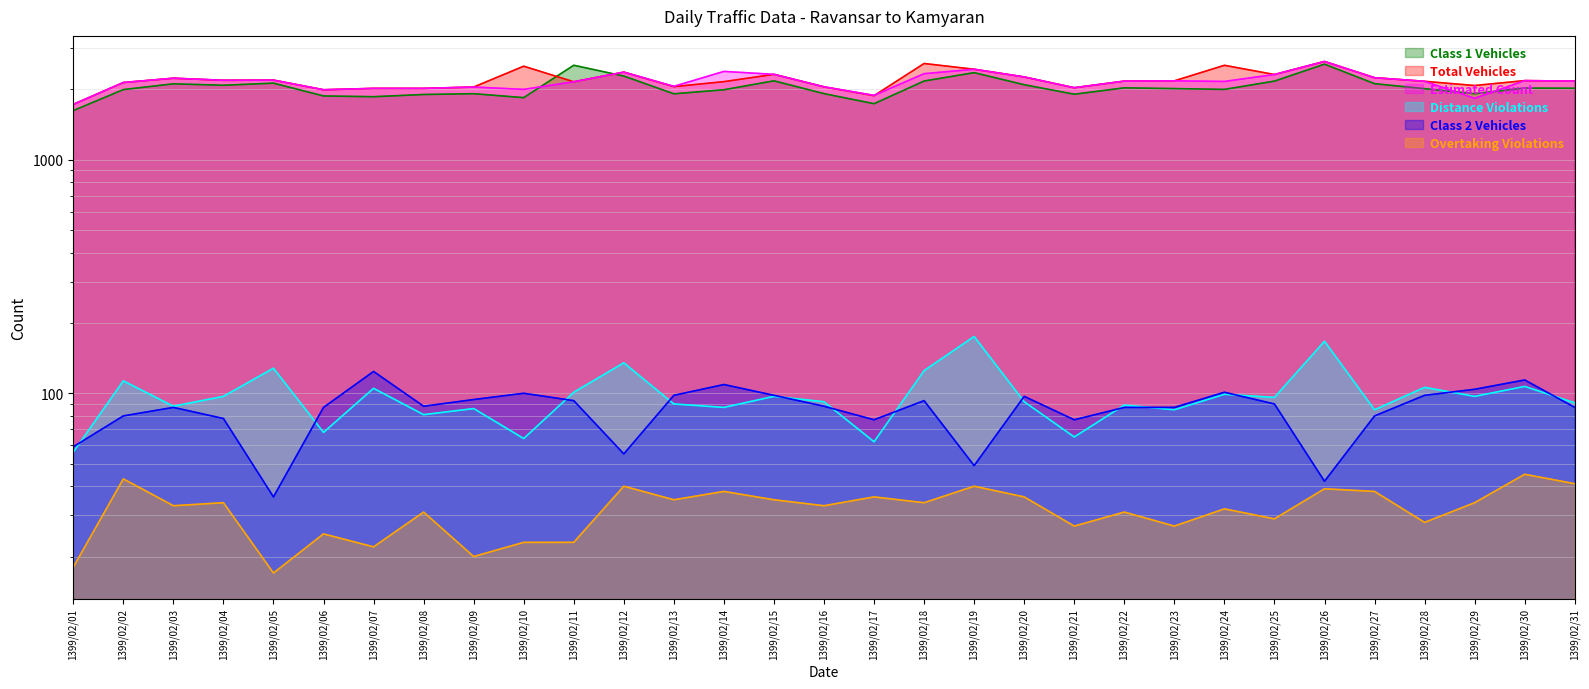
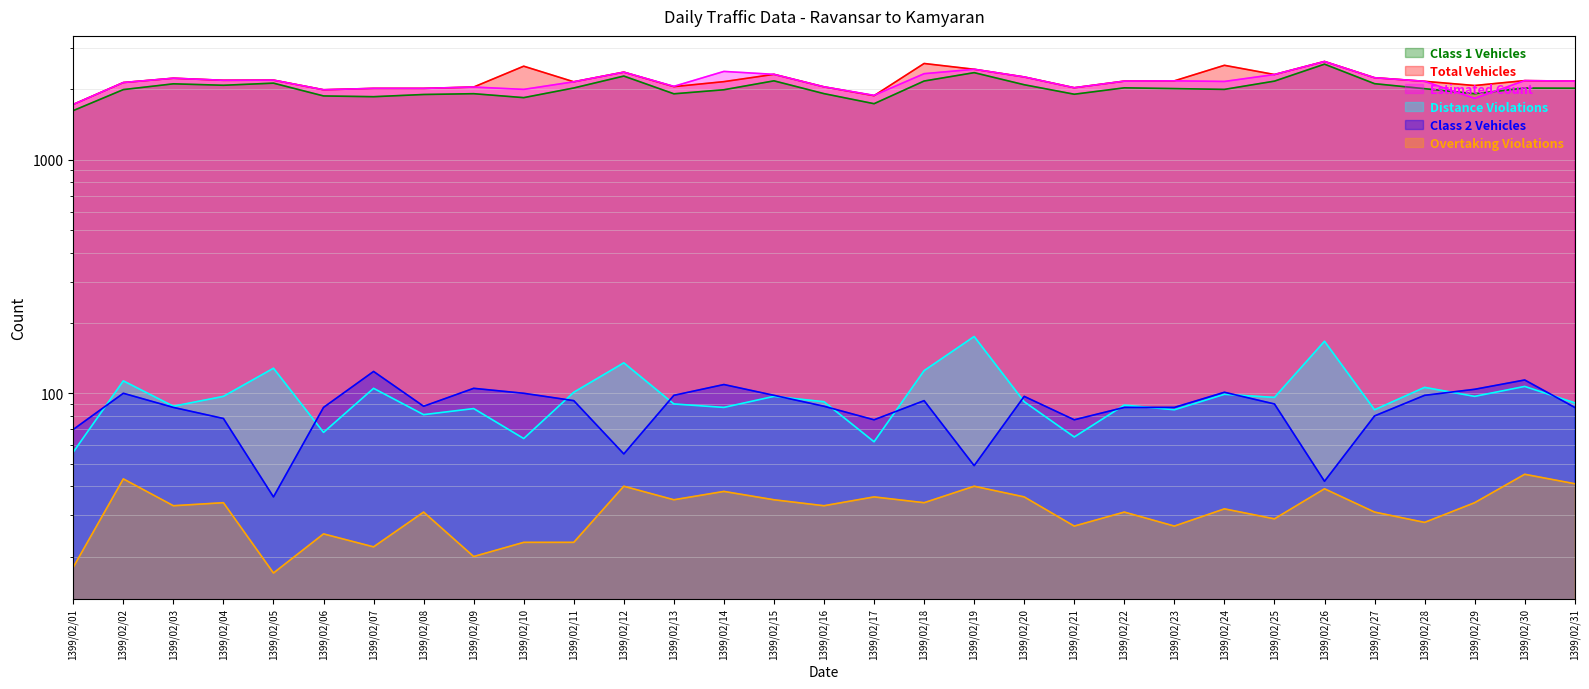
  {
    "Class 1 Vehicles": {
      "1399/02/01": 1600,
      "1399/02/02": 2000,
      "1399/02/03": 2100,
      "1399/02/04": 2100,
      "1399/02/05": 2100,
      "1399/02/06": 1900,
      "1399/02/07": 1900,
      "1399/02/08": 1900,
      "1399/02/09": 1900,
      "1399/02/10": 1800,
-     "1399/02/11": 2500,
+     "1399/02/11": 2000,
      "1399/02/12": 2300,
      "1399/02/13": 1900,
      "1399/02/14": 2000,
      "1399/02/15": 2200,
      "1399/02/16": 1900,
      "1399/02/17": 1700,
      "1399/02/18": 2200,
      "1399/02/19": 2400,
      "1399/02/20": 2100,
      "1399/02/21": 1900,
      "1399/02/22": 2000,
      "1399/02/23": 2000,
      "1399/02/24": 2000,
      "1399/02/25": 2200,
      "1399/02/26": 2600,
      "1399/02/27": 2100,
      "1399/02/28": 2000,
      "1399/02/29": 1900,
      "1399/02/30": 2000,
      "1399/02/31": 2000
    },
    "Total Vehicles": {
      "1399/02/10": 2500,
      "1399/02/14": 2200,
      "1399/02/18": 2600,
      "1399/02/24": 2500,
      "1399/02/29": 2100
    },
    "Estimated Count": {
      "1399/02/10": 2000,
      "1399/02/14": 2400,
      "1399/02/18": 2300,
      "1399/02/24": 2200,
      "1399/02/29": 1800
    },
    "Distance Violations": {
      "1399/02/01": 56,
      "1399/02/02": 110,
      "1399/02/04": 97,
      "1399/02/05": 130,
      "1399/02/06": 68,
      "1399/02/07": 110,
      "1399/02/08": 81,
      "1399/02/09": 86,
      "1399/02/10": 64,
      "1399/02/11": 101,
      "1399/02/12": 140,
      "1399/02/13": 90,
      "1399/02/14": 87,
      "1399/02/16": 92,
      "1399/02/17": 62,
      "1399/02/18": 130,
      "1399/02/19": 180,
      "1399/02/20": 92,
      "1399/02/21": 65,
      "1399/02/25": 96,
      "1399/02/26": 170,
      "1399/02/27": 85,
      "1399/02/28": 110,
      "1399/02/29": 97,
      "1399/02/30": 110,
      "1399/02/31": 91
    },
    "Class 2 Vehicles": {
-     "1399/02/01": 59,
-     "1399/02/02": 80,
+     "1399/02/01": 70,
+     "1399/02/02": 100,
      "1399/02/04": 78,
      "1399/02/05": 36,
      "1399/02/06": 87,
      "1399/02/07": 120,
      "1399/02/08": 88,
-     "1399/02/09": 94,
+     "1399/02/09": 110,
      "1399/02/10": 100,
      "1399/02/11": 93,
      "1399/02/12": 55,
      "1399/02/13": 98,
      "1399/02/14": 110,
      "1399/02/16": 88,
      "1399/02/17": 77,
      "1399/02/18": 93,
      "1399/02/19": 49,
      "1399/02/20": 97,
      "1399/02/21": 77,
      "1399/02/25": 90,
      "1399/02/26": 42,
      "1399/02/27": 80,
      "1399/02/28": 98,
      "1399/02/29": 100,
      "1399/02/30": 110,
      "1399/02/31": 87
    },
    "Overtaking Violations": {
      "1399/02/01": 18,
      "1399/02/02": 43,
      "1399/02/03": 33,
      "1399/02/04": 34,
      "1399/02/05": 17,
      "1399/02/06": 25,
      "1399/02/07": 22,
      "1399/02/08": 31,
      "1399/02/09": 20,
      "1399/02/10": 23,
      "1399/02/11": 23,
      "1399/02/12": 40,
      "1399/02/13": 35,
      "1399/02/14": 38,
      "1399/02/15": 35,
      "1399/02/16": 33,
      "1399/02/17": 36,
      "1399/02/18": 34,
      "1399/02/19": 40,
      "1399/02/20": 36,
      "1399/02/21": 27,
      "1399/02/22": 31,
      "1399/02/23": 27,
      "1399/02/24": 32,
      "1399/02/25": 29,
      "1399/02/26": 39,
-     "1399/02/27": 38,
+     "1399/02/27": 31,
      "1399/02/28": 28,
      "1399/02/29": 34,
      "1399/02/30": 45,
      "1399/02/31": 41
    }
  }
